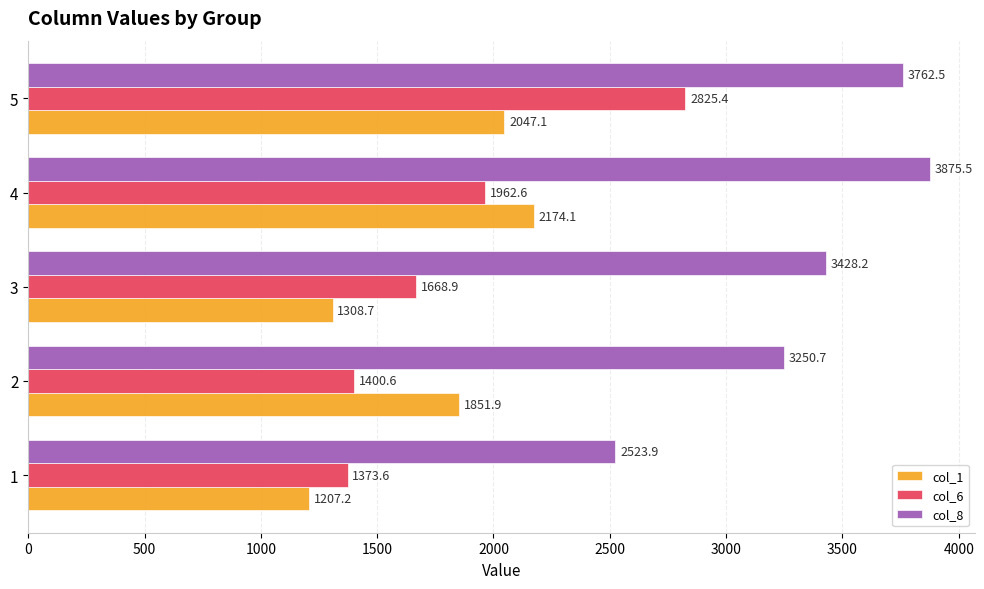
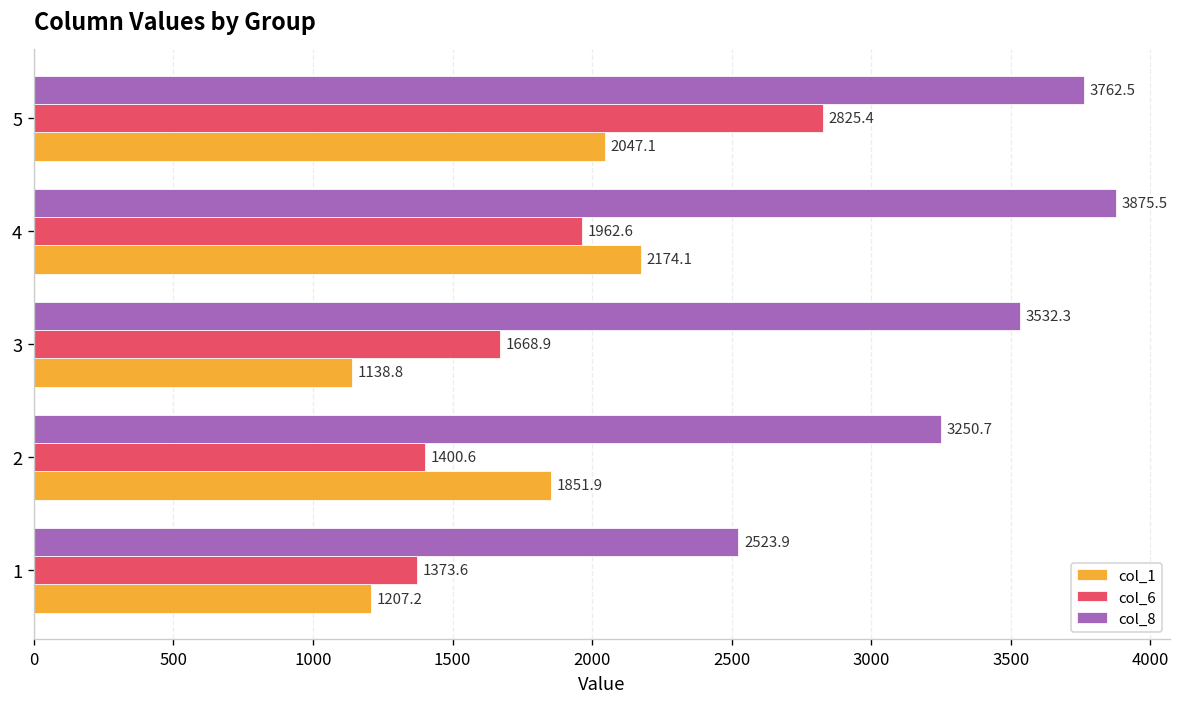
  {
    "col_1": {
      "5": 2047.1,
      "4": 2174.1,
-     "3": 1308.7,
+     "3": 1138.8,
      "2": 1851.9,
      "1": 1207.2
    },
    "col_6": {
      "5": 2825.4,
      "4": 1962.6,
      "3": 1668.9,
      "2": 1400.6,
      "1": 1373.6
    },
    "col_8": {
      "5": 3762.5,
      "4": 3875.5,
-     "3": 3428.2,
+     "3": 3532.3,
      "2": 3250.7,
      "1": 2523.9
    }
  }
